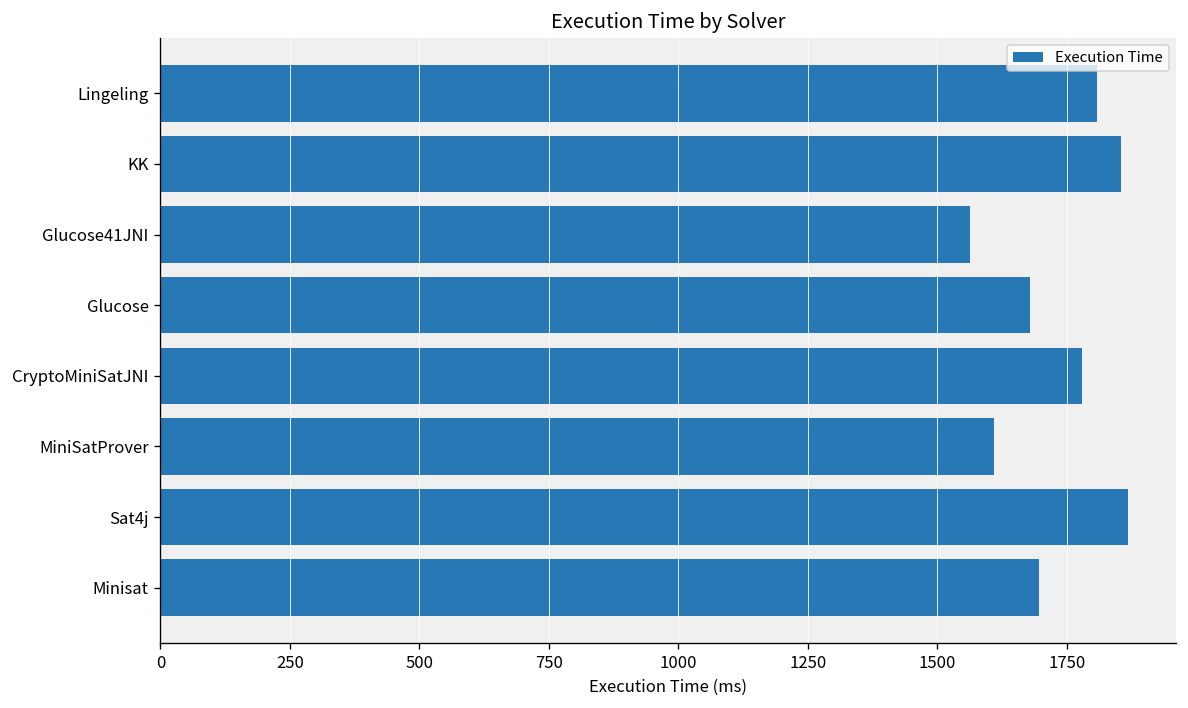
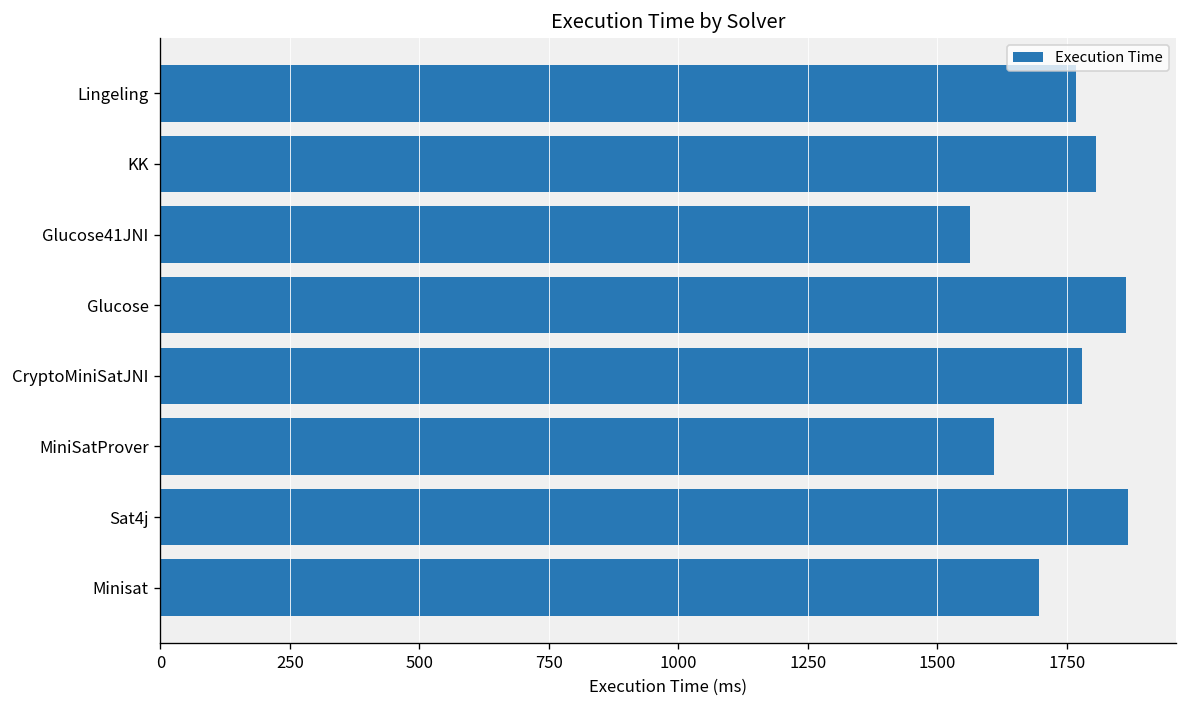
  {
-   "Lingeling": 1810,
-   "KK": 1860,
+   "Lingeling": 1770,
+   "KK": 1810,
    "Glucose41JNI": 1560,
-   "Glucose": 1680,
+   "Glucose": 1860,
    "CryptoMiniSatJNI": 1780,
    "MiniSatProver": 1610,
    "Sat4j": 1870,
    "Minisat": 1700
  }
